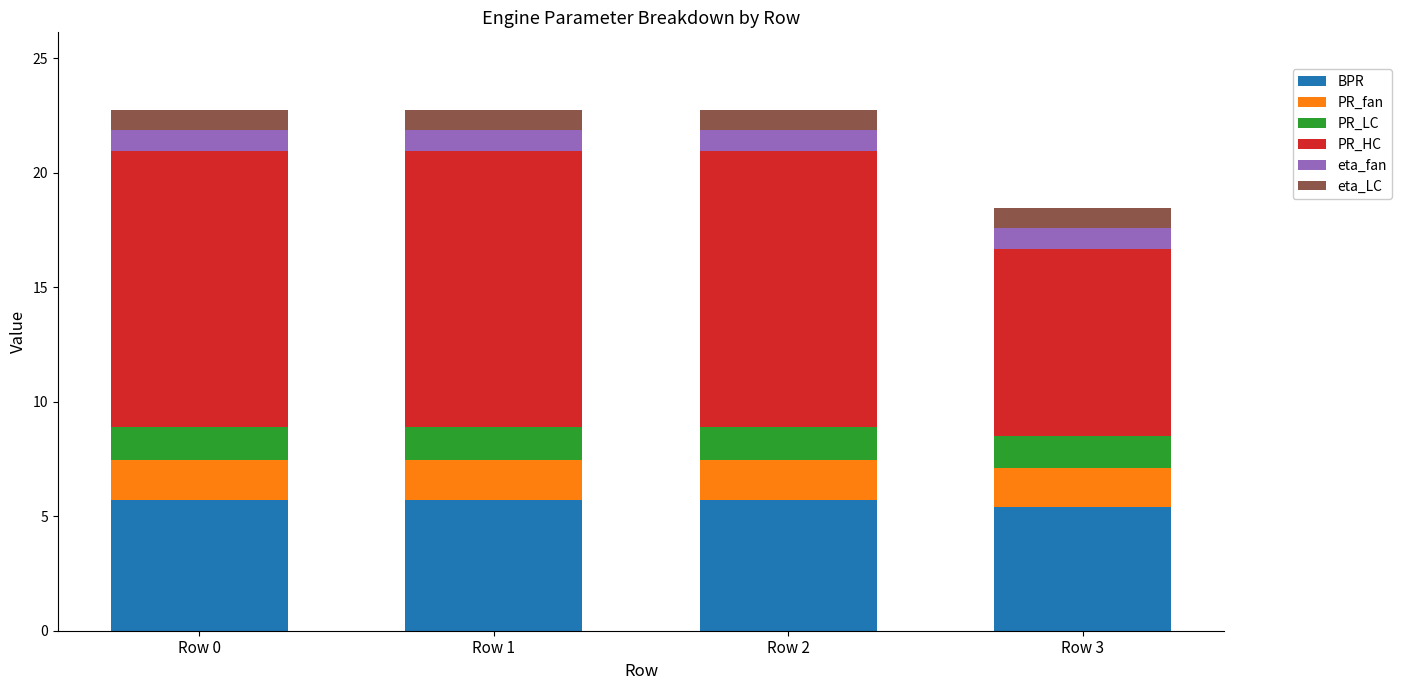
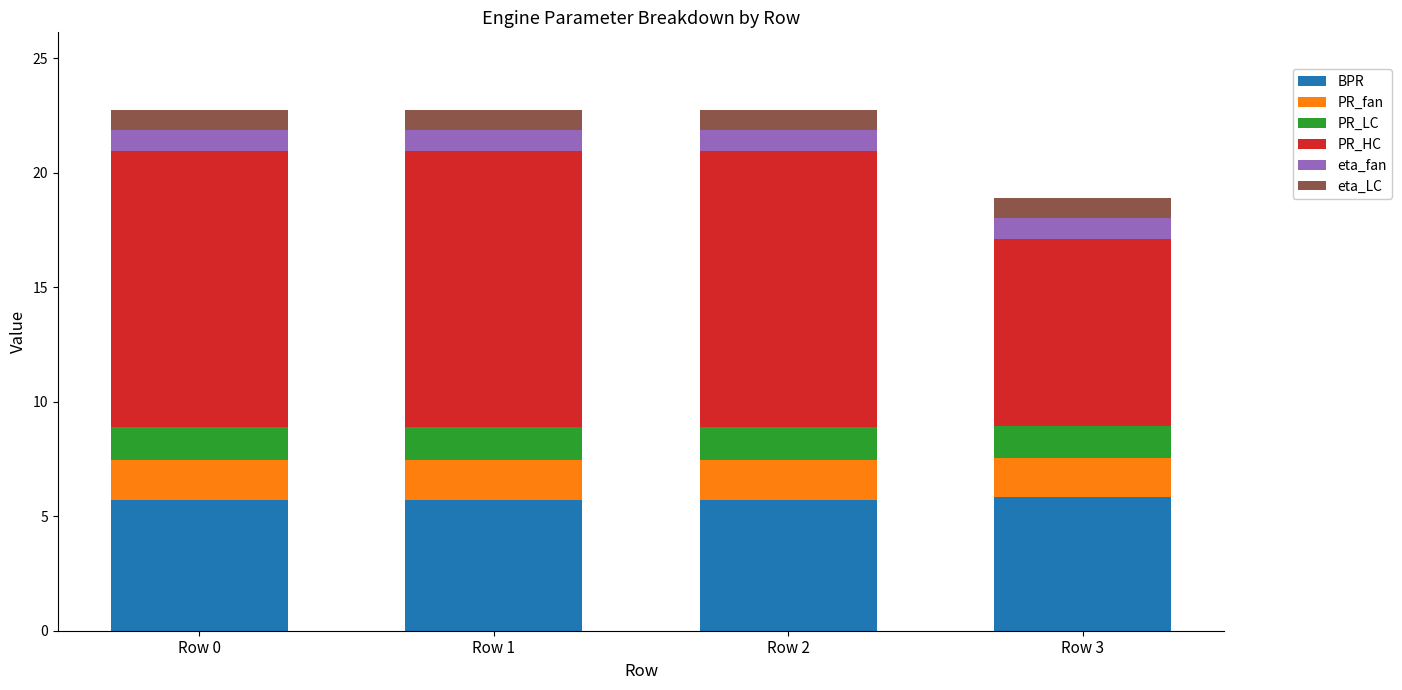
  {
    "BPR": {
      "Row 0": 5.7,
      "Row 1": 5.7,
      "Row 2": 5.7,
-     "Row 3": 5.4
+     "Row 3": 5.8
    },
    "PR_fan": {
      "Row 0": 1.7,
      "Row 1": 1.7,
      "Row 2": 1.7,
      "Row 3": 1.7
    },
    "PR_LC": {
      "Row 0": 1.4,
      "Row 1": 1.4,
      "Row 2": 1.4,
      "Row 3": 1.4
    },
    "PR_HC": {
      "Row 0": 12.1,
      "Row 1": 12.1,
      "Row 2": 12.1,
      "Row 3": 8.2
    },
    "eta_fan": {
      "Row 0": 0.9,
      "Row 1": 0.9,
      "Row 2": 0.9,
      "Row 3": 0.9
    },
    "eta_LC": {
      "Row 0": 0.9,
      "Row 1": 0.9,
      "Row 2": 0.9,
      "Row 3": 0.9
    }
  }
